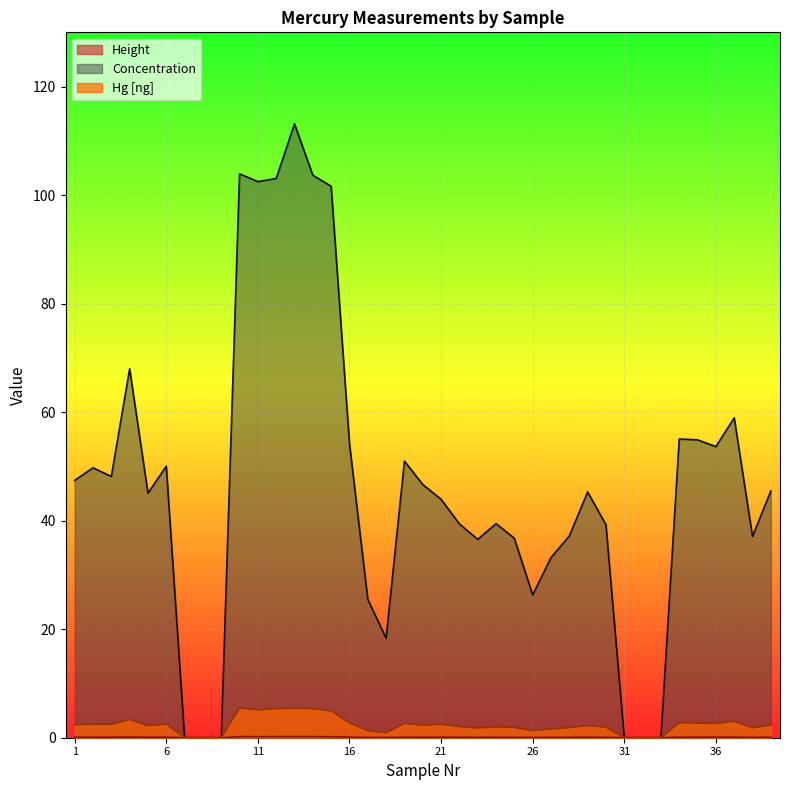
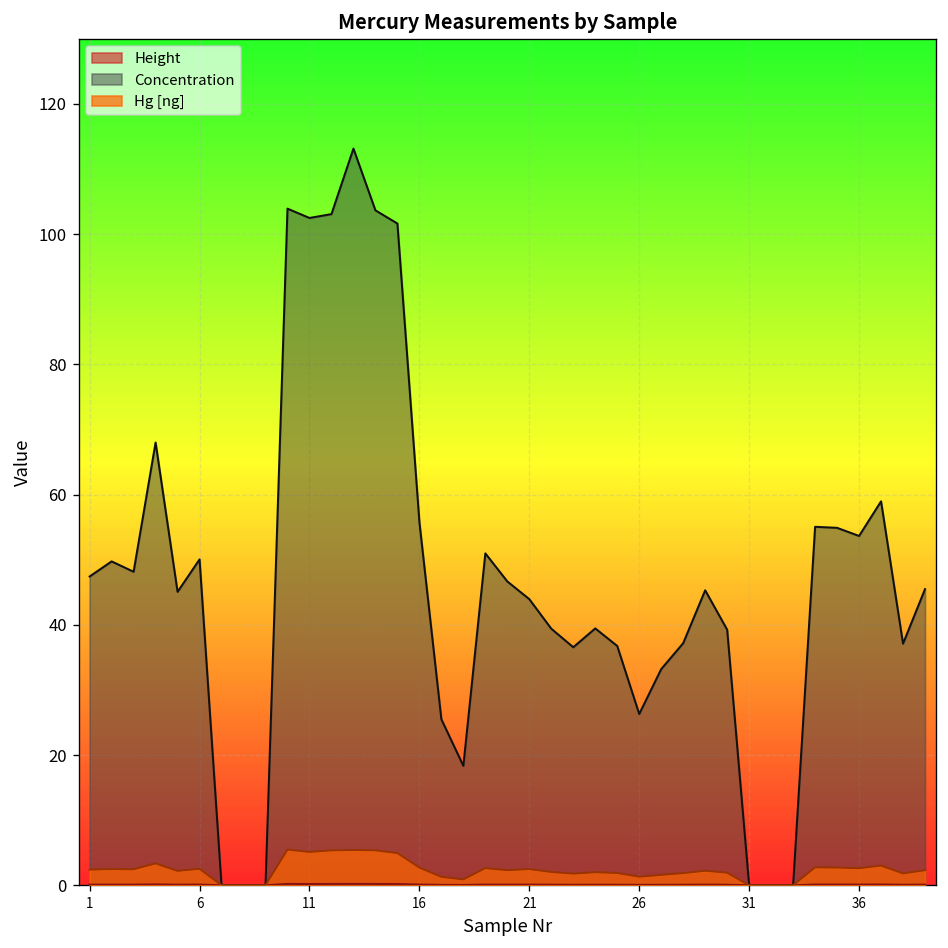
  {
    "Height": {
      "1": 0,
      "6": 0,
      "11": 0,
      "16": 0,
      "21": 0,
      "26": 0,
      "36": 0
    },
    "Concentration": {
      "1": 47,
      "6": 50,
      "11": 102,
-     "16": 54,
+     "16": 56,
      "21": 44,
      "26": 26,
      "36": 54
    },
    "Hg [ng]": {
      "1": 2,
      "6": 3,
      "11": 5,
      "16": 3,
      "21": 2,
      "26": 1,
      "36": 3
    }
  }
